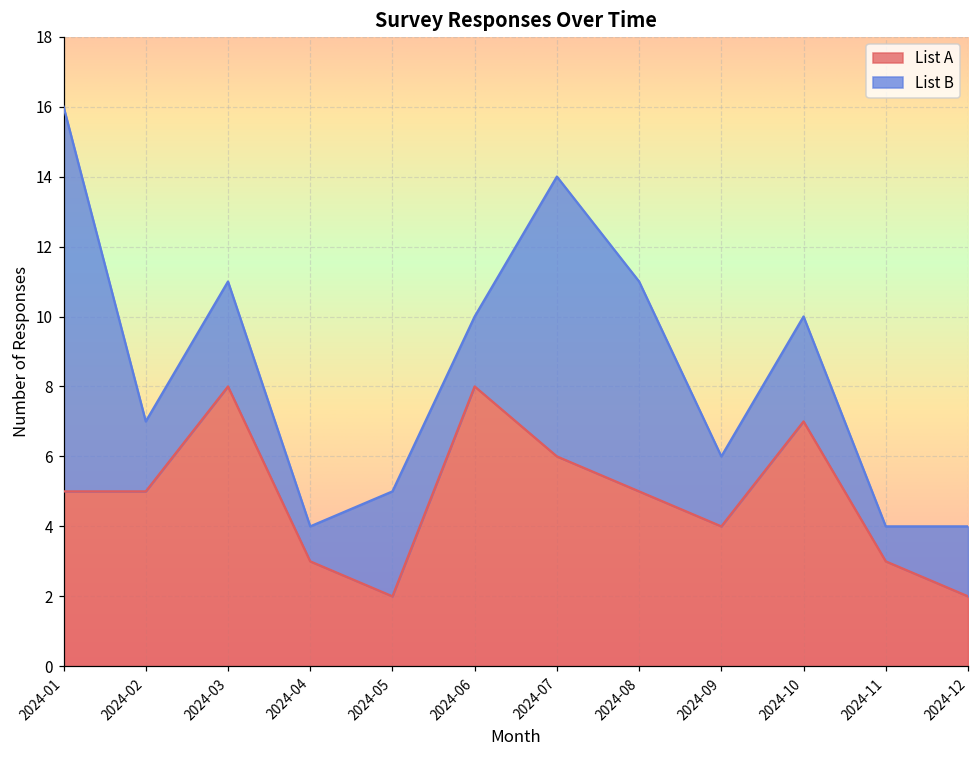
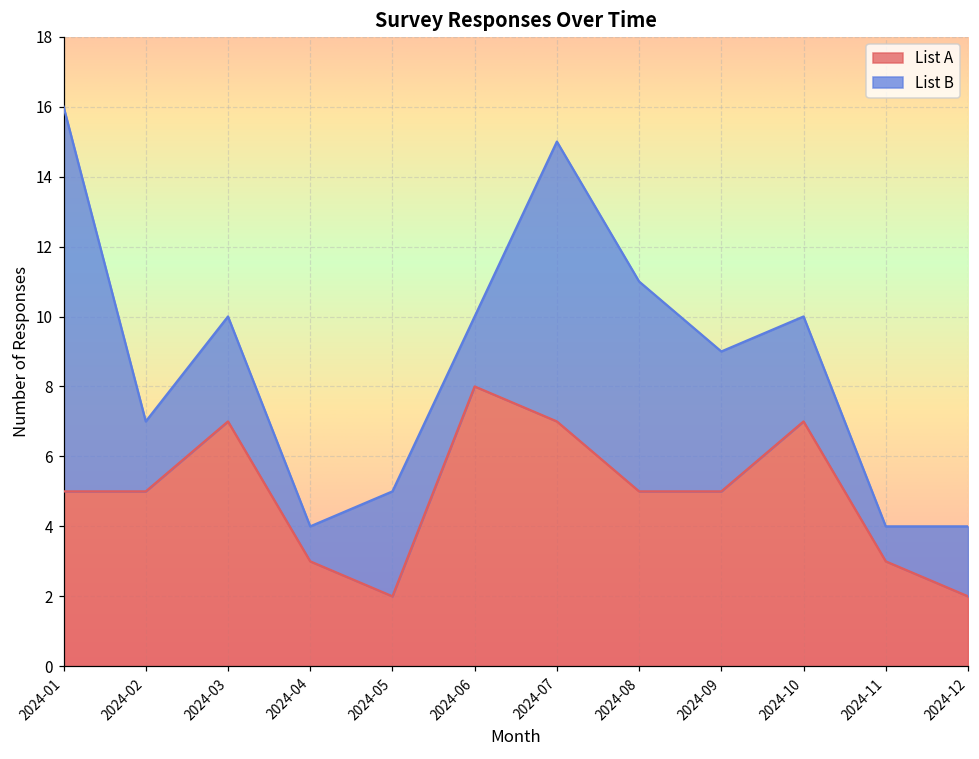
  {
    "List A": {
      "2024-01": 5,
      "2024-02": 5,
-     "2024-03": 8,
+     "2024-03": 7,
      "2024-04": 3,
      "2024-05": 2,
      "2024-06": 8,
-     "2024-07": 6,
+     "2024-07": 7,
      "2024-08": 5,
-     "2024-09": 4,
+     "2024-09": 5,
      "2024-10": 7,
      "2024-11": 3,
      "2024-12": 2
    },
    "List B": {
      "2024-01": 11,
      "2024-02": 2,
      "2024-03": 3,
      "2024-04": 1,
      "2024-05": 3,
      "2024-06": 2,
      "2024-07": 8,
      "2024-08": 6,
-     "2024-09": 2,
+     "2024-09": 4,
      "2024-10": 3,
      "2024-11": 1,
      "2024-12": 2
    }
  }
